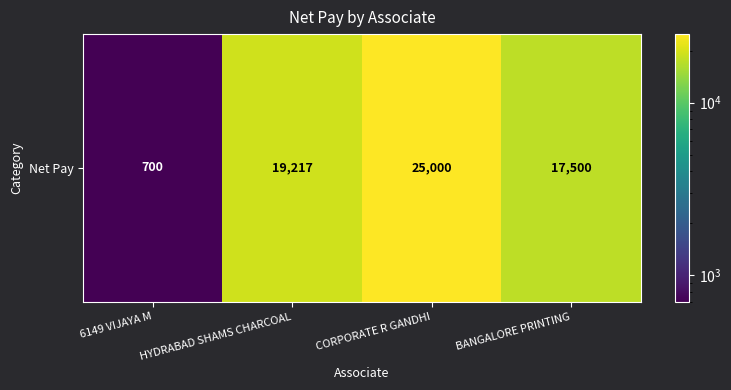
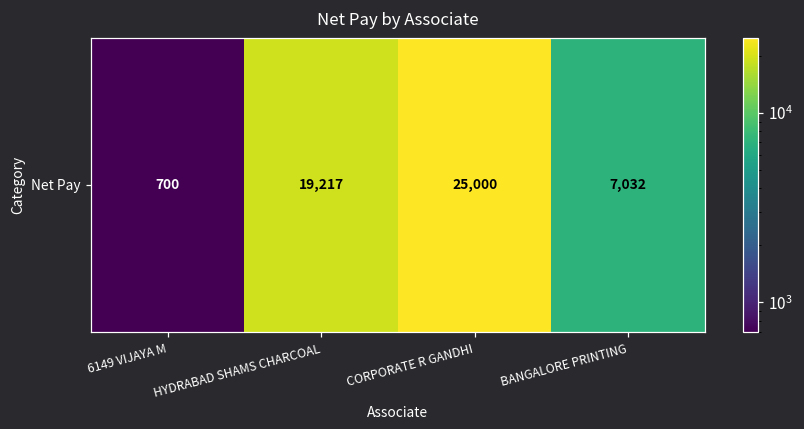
  {
    "Net Pay": {
      "6149 VIJAYA M": "700",
      "HYDRABAD SHAMS CHARCOAL": "19,217",
      "CORPORATE R GANDHI": "25,000",
-     "BANGALORE PRINTING": "17,500"
+     "BANGALORE PRINTING": "7,032"
    }
  }
